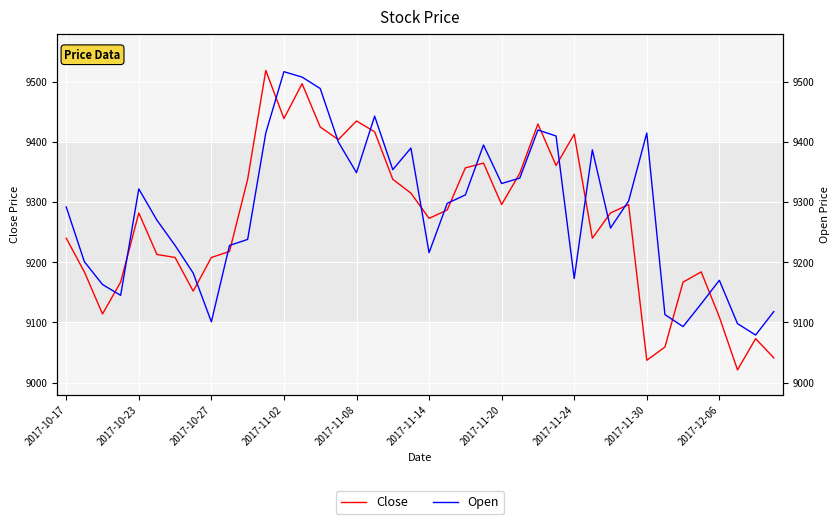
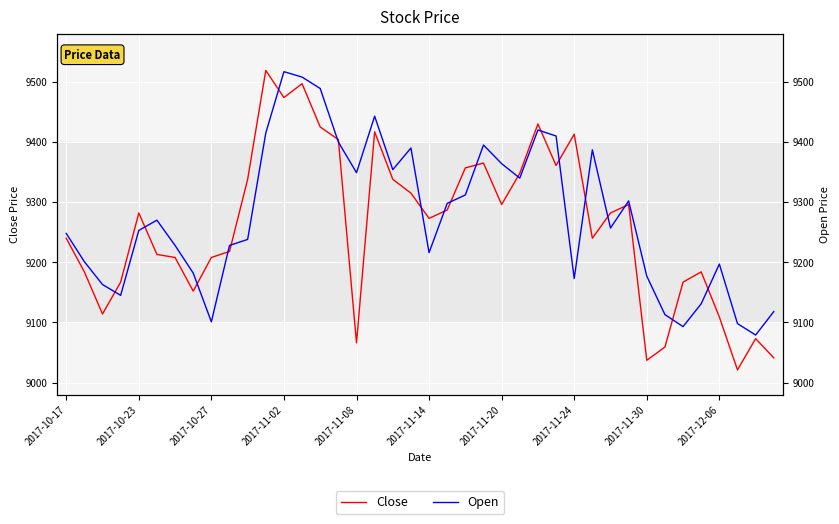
  {
    "Close": {
      "2017-10-17": 9240,
      "2017-10-23": 9280,
      "2017-10-27": 9210,
-     "2017-11-02": 9440,
-     "2017-11-08": 9440,
+     "2017-11-02": 9470,
+     "2017-11-08": 9070,
      "2017-11-14": 9270,
      "2017-11-20": 9300,
      "2017-11-24": 9410,
      "2017-11-30": 9040,
      "2017-12-06": 9110
    },
    "Open": {
-     "2017-10-17": 9290,
-     "2017-10-23": 9320,
+     "2017-10-17": 9250,
+     "2017-10-23": 9250,
      "2017-10-27": 9100,
      "2017-11-02": 9520,
      "2017-11-08": 9350,
      "2017-11-14": 9220,
-     "2017-11-20": 9330,
+     "2017-11-20": 9360,
      "2017-11-24": 9170,
-     "2017-11-30": 9420,
-     "2017-12-06": 9170
+     "2017-11-30": 9180,
+     "2017-12-06": 9200
    }
  }
